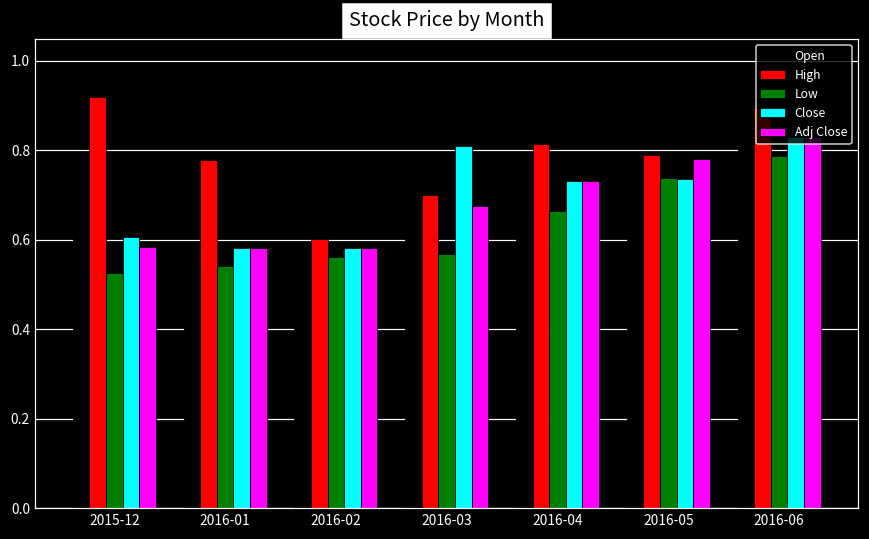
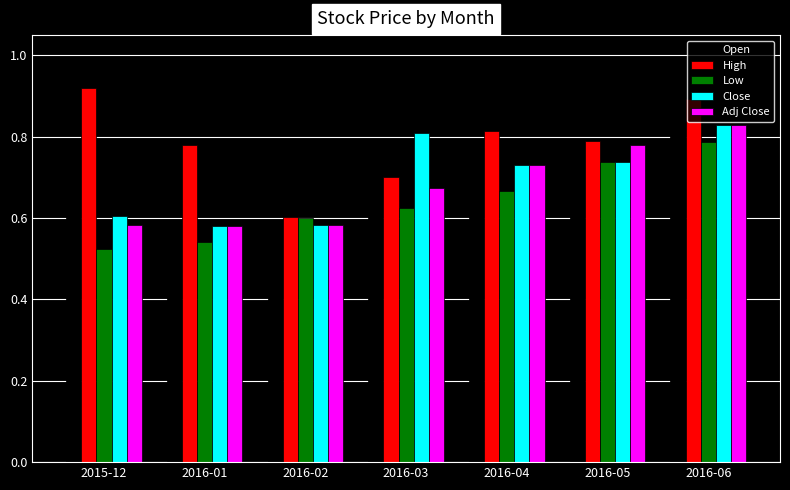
  {
    "Open": {
      "2015-12": 0.78,
      "2016-01": 0.59,
      "2016-02": 0.57,
      "2016-03": 0.66,
      "2016-04": 0.73,
      "2016-05": 0.73,
      "2016-06": 0.83
    },
    "High": {
      "2015-12": 0.92,
      "2016-01": 0.78,
      "2016-02": 0.60,
      "2016-03": 0.70,
      "2016-04": 0.82,
      "2016-05": 0.79
    },
    "Low": {
      "2015-12": 0.53,
      "2016-01": 0.54,
-     "2016-02": 0.56,
-     "2016-03": 0.57,
+     "2016-02": 0.60,
+     "2016-03": 0.63,
      "2016-04": 0.67,
      "2016-05": 0.74,
      "2016-06": 0.79
    },
    "Close": {
      "2015-12": 0.61,
      "2016-01": 0.58,
      "2016-02": 0.58,
      "2016-03": 0.81,
      "2016-04": 0.73,
      "2016-05": 0.74,
      "2016-06": 0.83
    },
    "Adj Close": {
      "2015-12": 0.58,
      "2016-01": 0.58,
      "2016-02": 0.58,
      "2016-03": 0.68,
      "2016-04": 0.73,
      "2016-05": 0.78,
      "2016-06": 0.83
    }
  }
